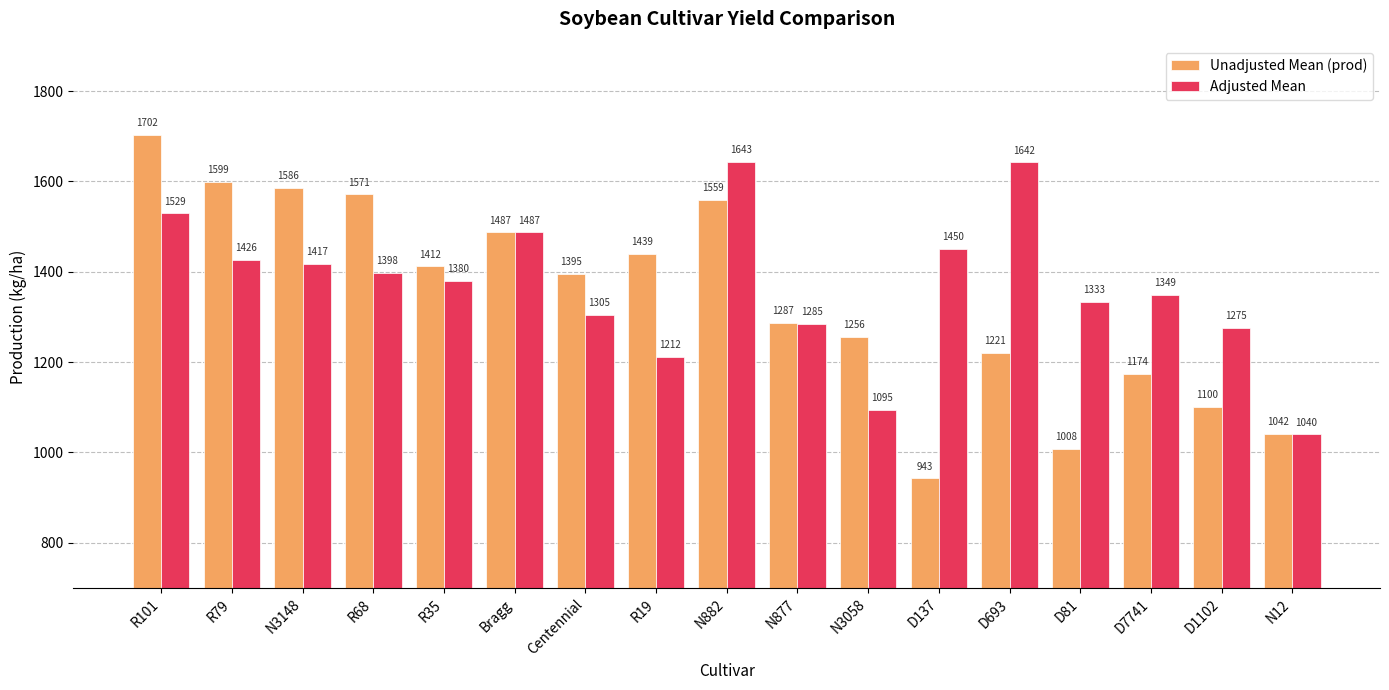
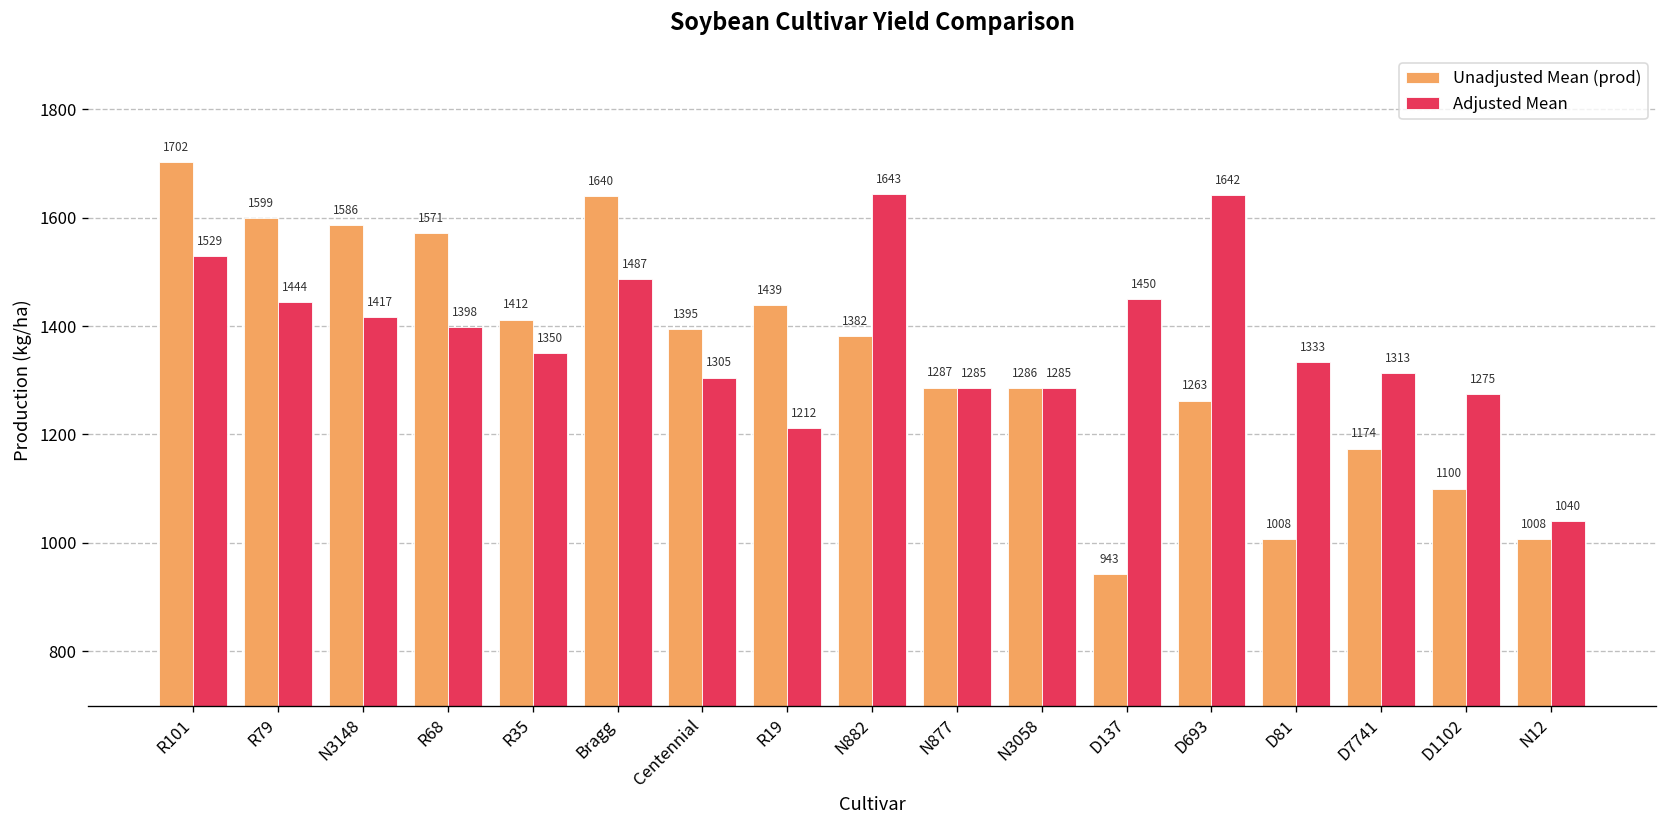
  {
    "Unadjusted Mean (prod)": {
      "R101": 1702,
      "R79": 1599,
      "N3148": 1586,
      "R68": 1571,
      "R35": 1412,
-     "Bragg": 1487,
+     "Bragg": 1640,
      "Centennial": 1395,
      "R19": 1439,
-     "N882": 1559,
+     "N882": 1382,
      "N877": 1287,
-     "N3058": 1256,
+     "N3058": 1286,
      "D137": 943,
-     "D693": 1221,
+     "D693": 1263,
      "D81": 1008,
      "D7741": 1174,
      "D1102": 1100,
-     "N12": 1042
+     "N12": 1008
    },
    "Adjusted Mean": {
      "R101": 1529,
-     "R79": 1426,
+     "R79": 1444,
      "N3148": 1417,
      "R68": 1398,
-     "R35": 1380,
+     "R35": 1350,
      "Bragg": 1487,
      "Centennial": 1305,
      "R19": 1212,
      "N882": 1643,
      "N877": 1285,
-     "N3058": 1095,
+     "N3058": 1285,
      "D137": 1450,
      "D693": 1642,
      "D81": 1333,
-     "D7741": 1349,
+     "D7741": 1313,
      "D1102": 1275,
      "N12": 1040
    }
  }
